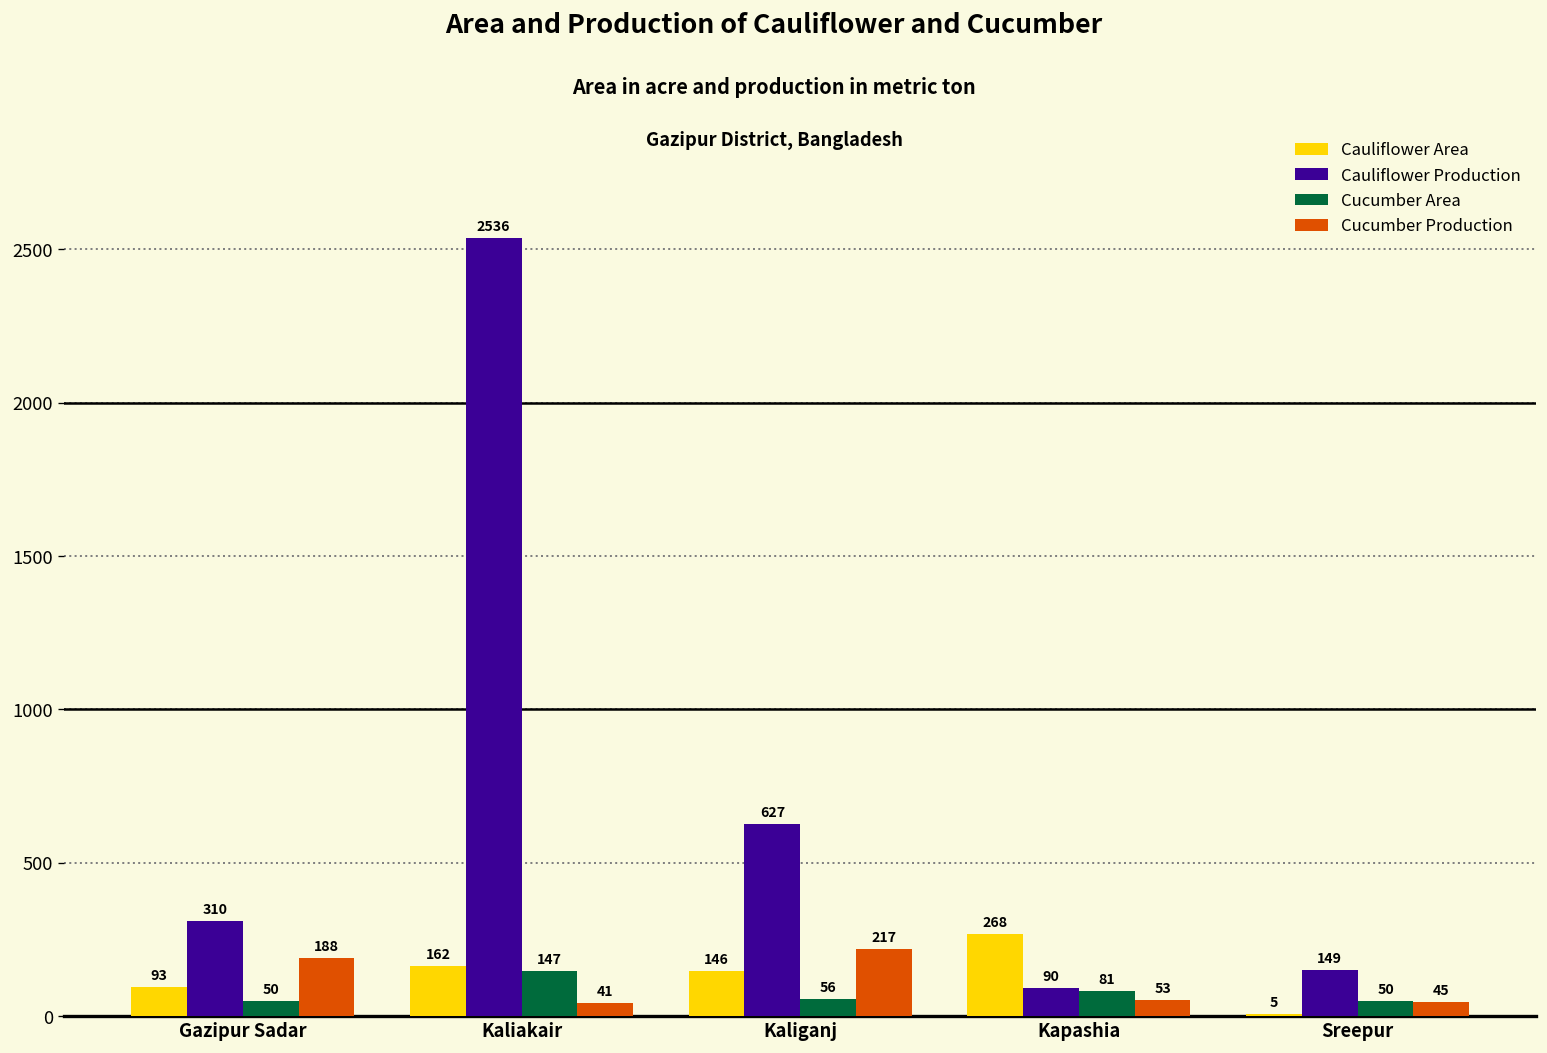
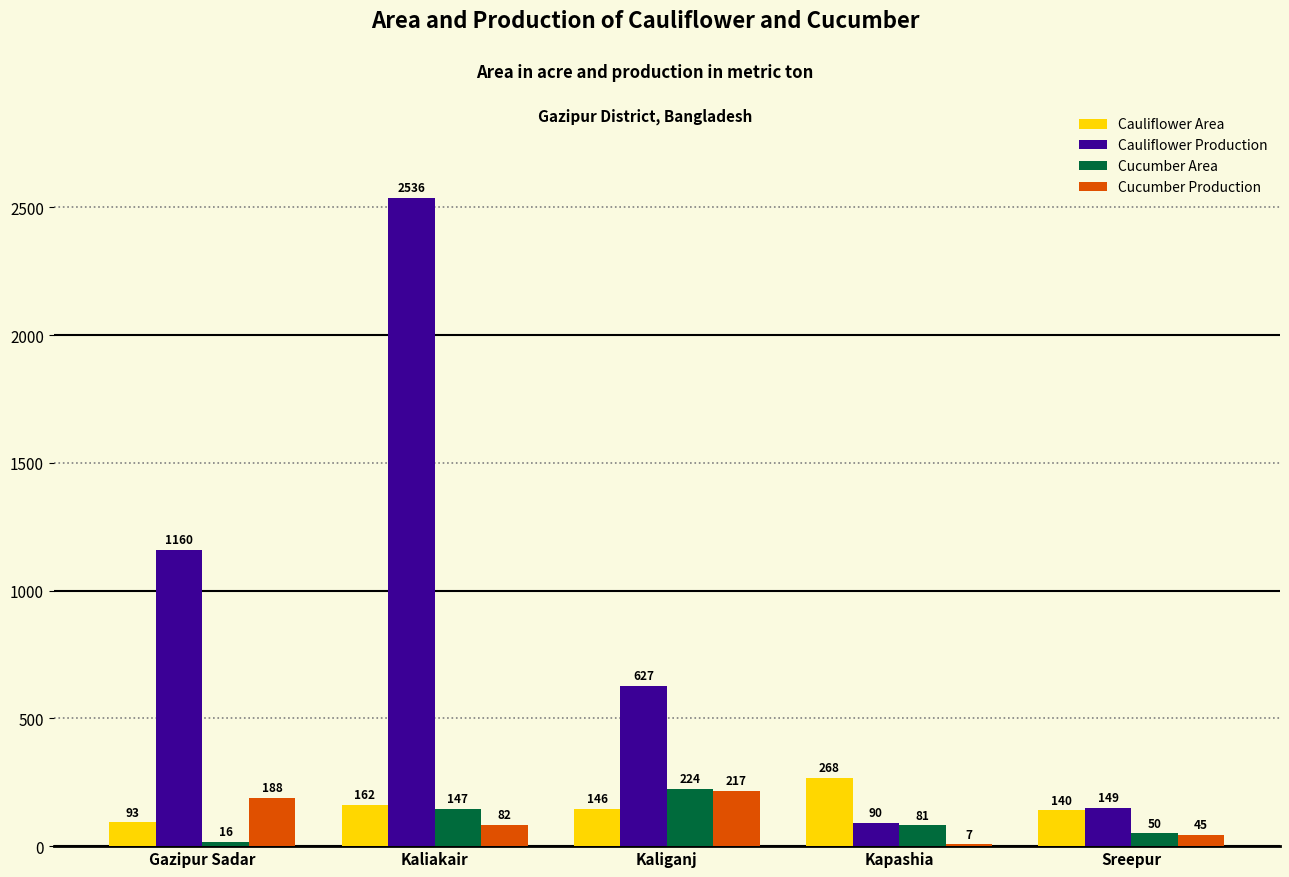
  {
    "Cauliflower Area": {
      "Gazipur Sadar": 93,
      "Kaliakair": 162,
      "Kaliganj": 146,
      "Kapashia": 268,
-     "Sreepur": 5
+     "Sreepur": 140
    },
    "Cauliflower Production": {
-     "Gazipur Sadar": 310,
+     "Gazipur Sadar": 1160,
      "Kaliakair": 2536,
      "Kaliganj": 627,
      "Kapashia": 90,
      "Sreepur": 149
    },
    "Cucumber Area": {
-     "Gazipur Sadar": 50,
+     "Gazipur Sadar": 16,
      "Kaliakair": 147,
-     "Kaliganj": 56,
+     "Kaliganj": 224,
      "Kapashia": 81,
      "Sreepur": 50
    },
    "Cucumber Production": {
      "Gazipur Sadar": 188,
-     "Kaliakair": 41,
+     "Kaliakair": 82,
      "Kaliganj": 217,
-     "Kapashia": 53,
+     "Kapashia": 7,
      "Sreepur": 45
    }
  }
